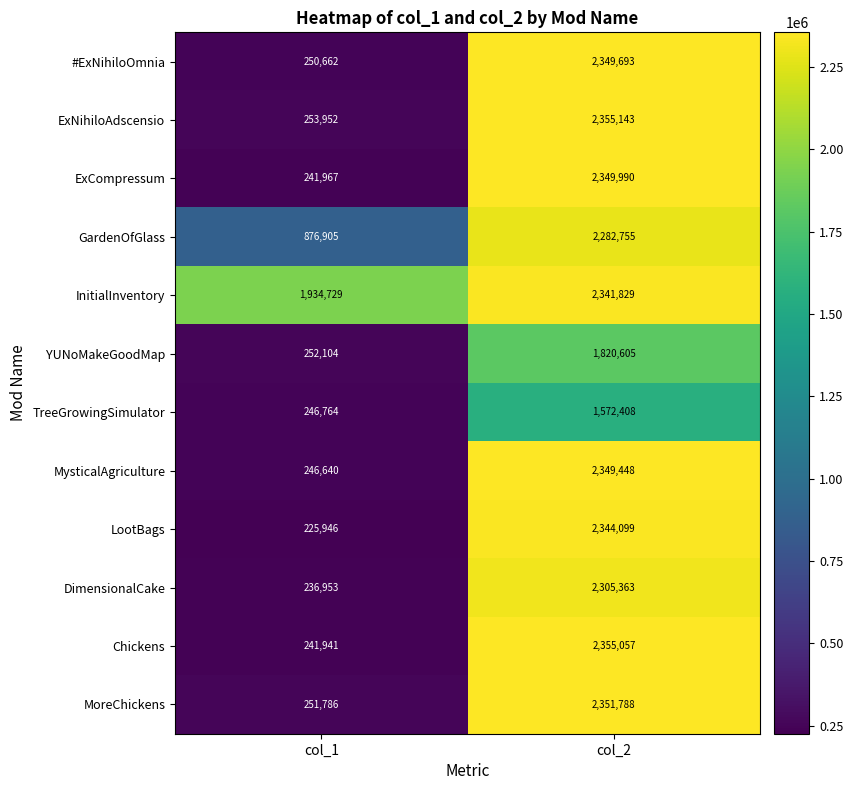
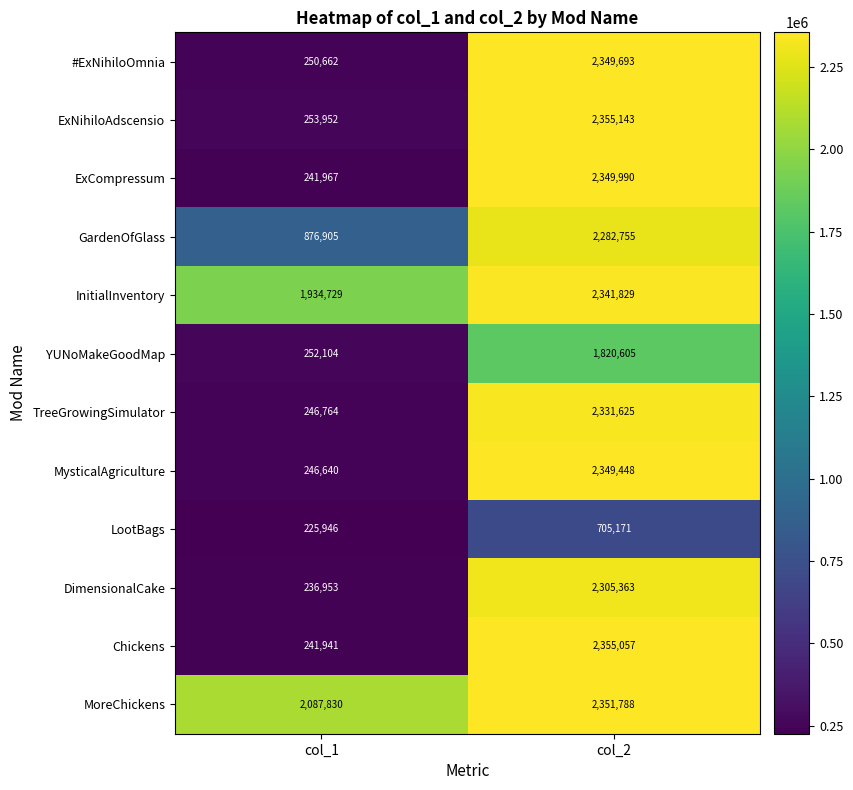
  {
    "#ExNihiloOmnia": {
      "col_1": "250,662",
      "col_2": "2,349,693"
    },
    "ExNihiloAdscensio": {
      "col_1": "253,952",
      "col_2": "2,355,143"
    },
    "ExCompressum": {
      "col_1": "241,967",
      "col_2": "2,349,990"
    },
    "GardenOfGlass": {
      "col_1": "876,905",
      "col_2": "2,282,755"
    },
    "InitialInventory": {
      "col_1": "1,934,729",
      "col_2": "2,341,829"
    },
    "YUNoMakeGoodMap": {
      "col_1": "252,104",
      "col_2": "1,820,605"
    },
    "TreeGrowingSimulator": {
      "col_1": "246,764",
-     "col_2": "1,572,408"
+     "col_2": "2,331,625"
    },
    "MysticalAgriculture": {
      "col_1": "246,640",
      "col_2": "2,349,448"
    },
    "LootBags": {
      "col_1": "225,946",
-     "col_2": "2,344,099"
+     "col_2": "705,171"
    },
    "DimensionalCake": {
      "col_1": "236,953",
      "col_2": "2,305,363"
    },
    "Chickens": {
      "col_1": "241,941",
      "col_2": "2,355,057"
    },
    "MoreChickens": {
-     "col_1": "251,786",
+     "col_1": "2,087,830",
      "col_2": "2,351,788"
    }
  }
